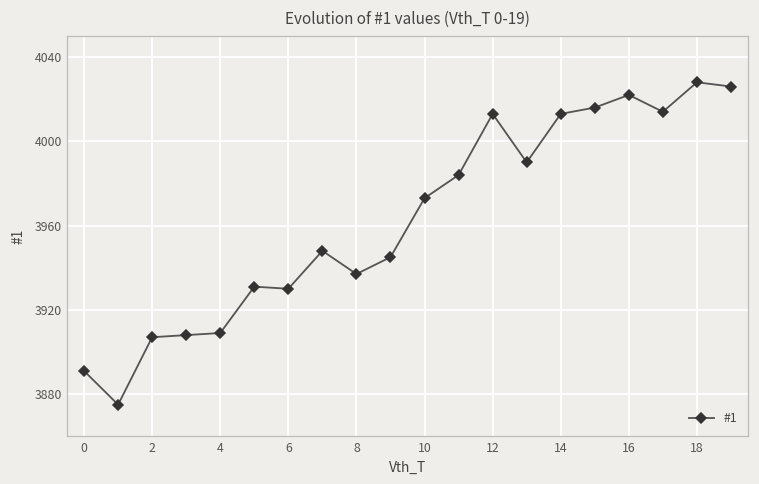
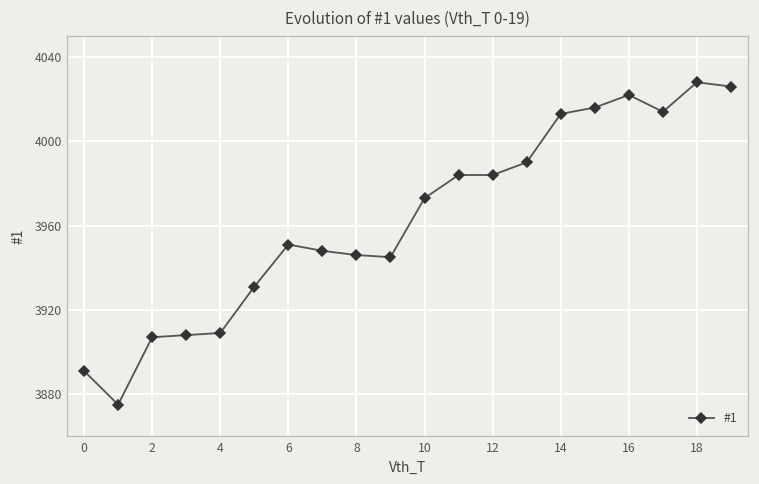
  {
    "0": 3891,
    "2": 3907,
    "4": 3909,
-   "6": 3930,
-   "8": 3937,
+   "6": 3951,
+   "8": 3946,
    "10": 3973,
-   "12": 4013,
+   "12": 3984,
    "14": 4013,
    "16": 4022,
    "18": 4028
  }
